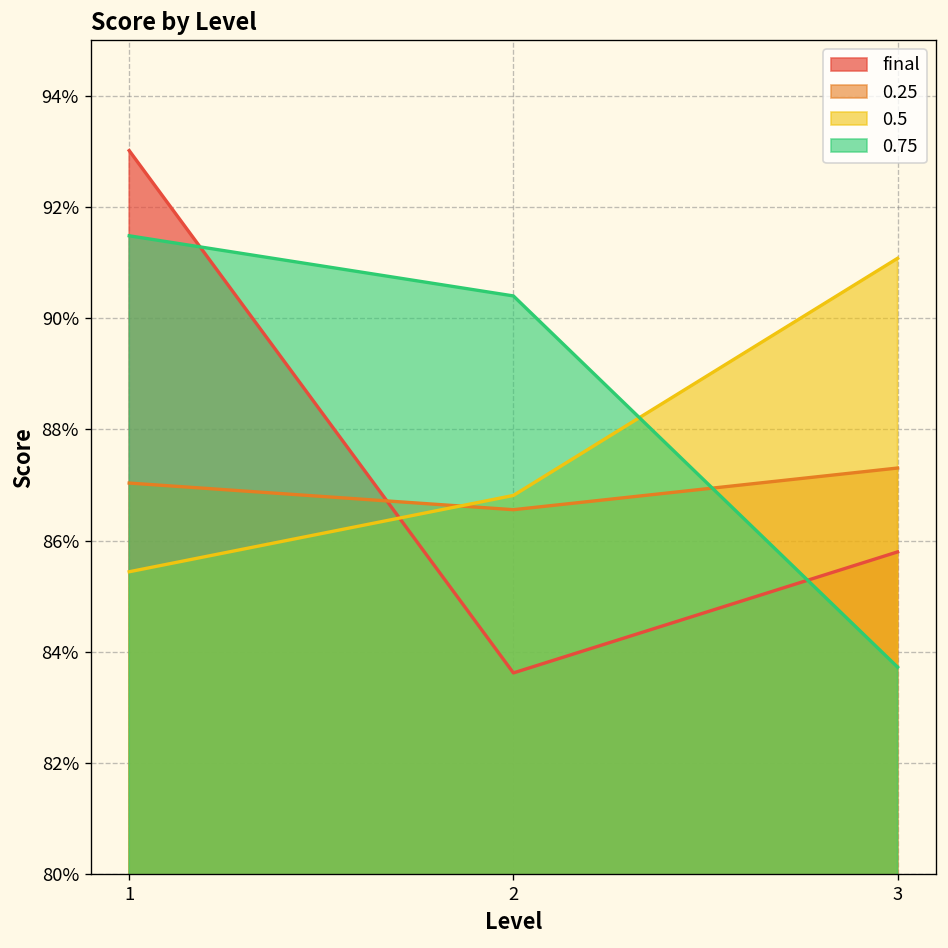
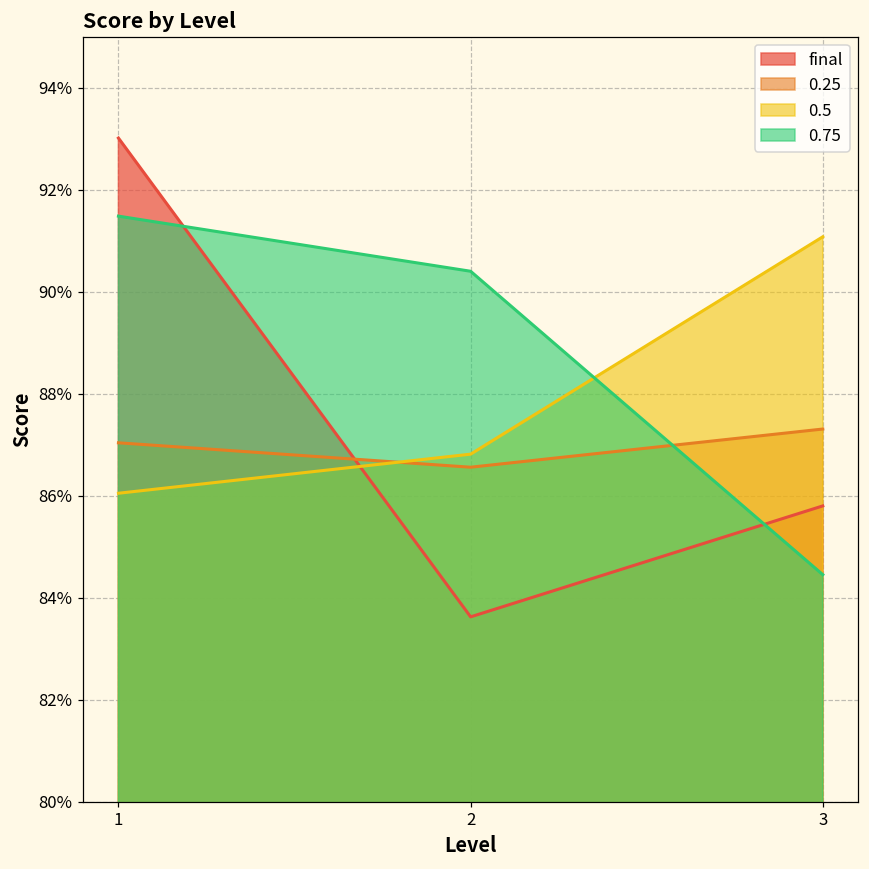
  {
    "0.5": {
-     "1": "85.4%",
+     "1": "86.0%",
      "2": "86.8%",
      "3": "91.1%"
    },
    "0.75": {
      "1": "91.5%",
      "2": "90.4%",
-     "3": "83.7%"
+     "3": "84.5%"
    }
  }
